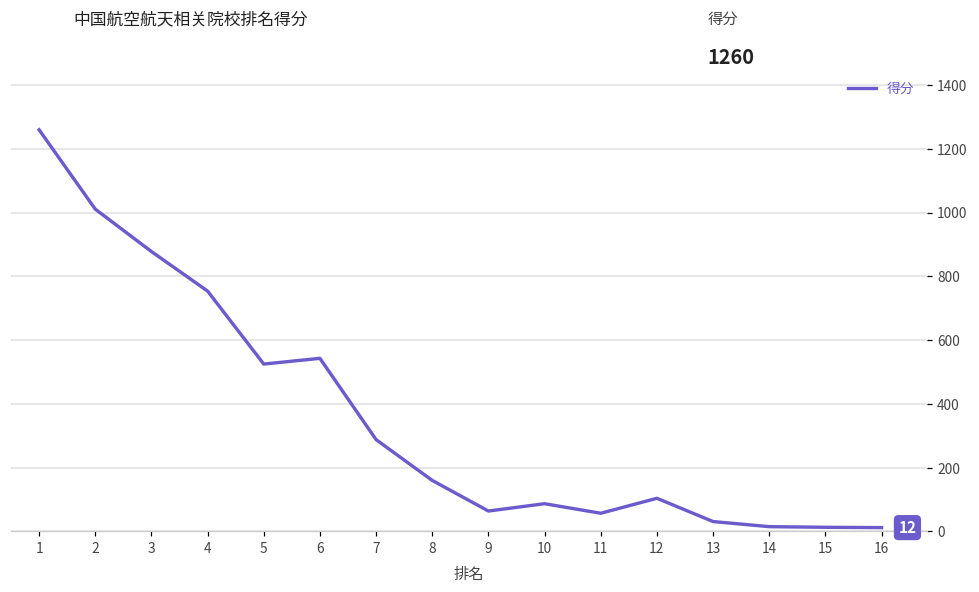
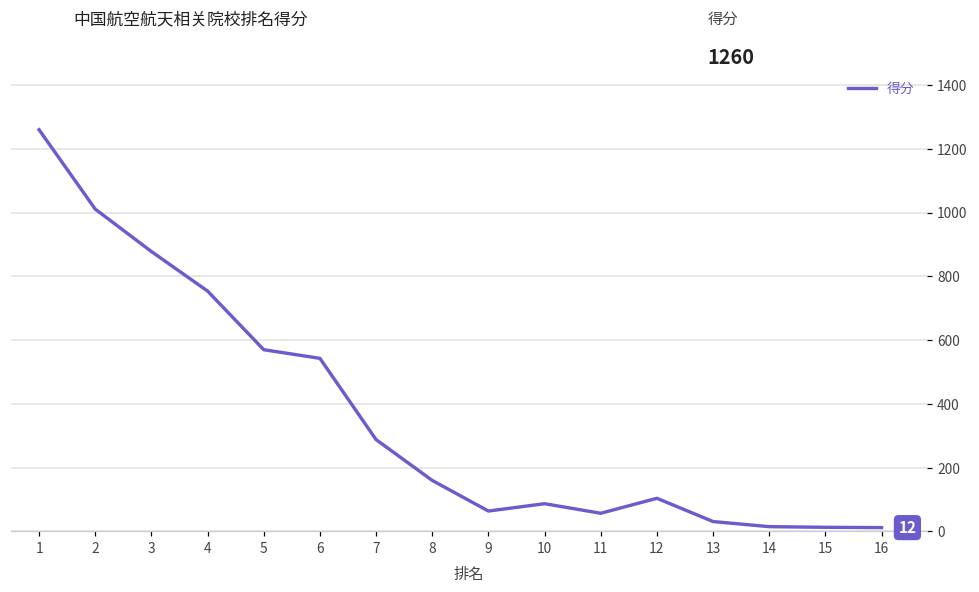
  {
    "1": 1260,
    "2": 1010,
    "3": 880,
    "4": 750,
-   "5": 530,
+   "5": 570,
    "6": 540,
    "7": 290,
    "8": 160,
    "9": 60,
    "10": 90,
    "11": 60,
    "12": 100,
    "13": 30,
    "14": 20,
    "15": 10
  }
